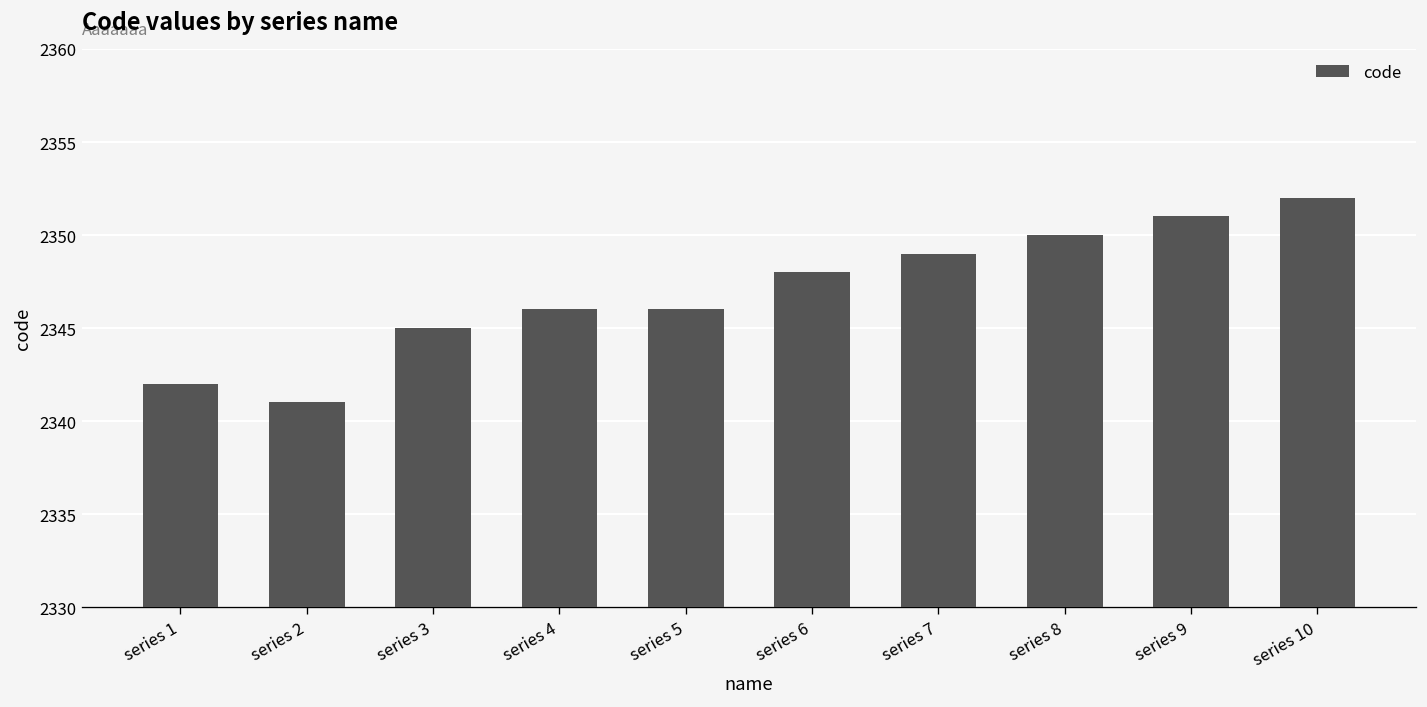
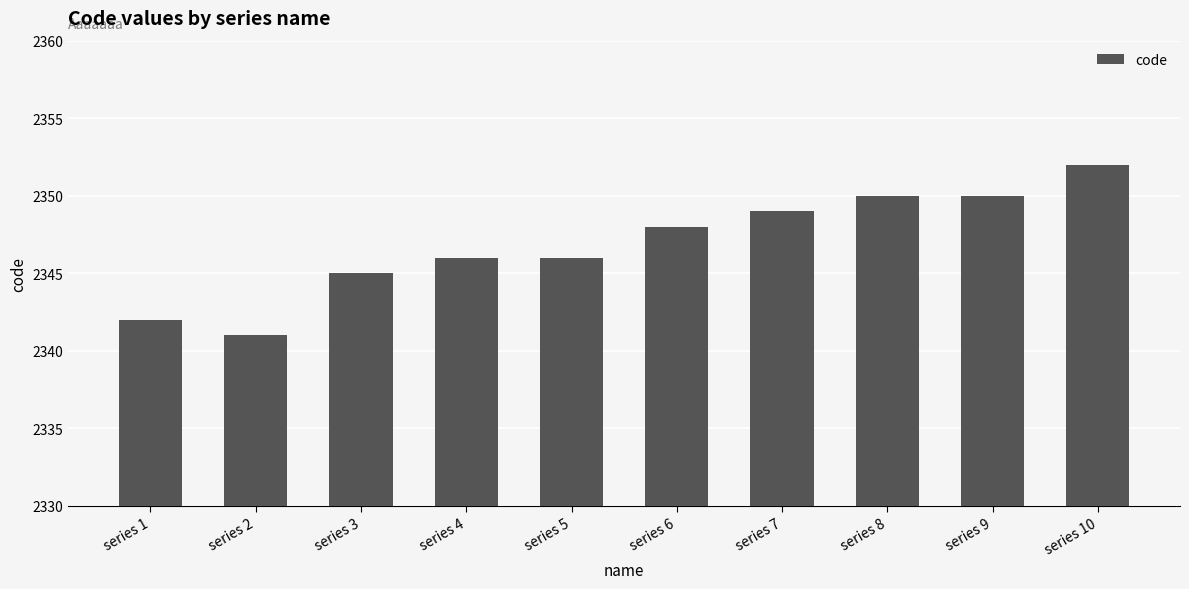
  {
    "series 1": 2342,
    "series 2": 2341,
    "series 3": 2345,
    "series 4": 2346,
    "series 5": 2346,
    "series 6": 2348,
    "series 7": 2349,
    "series 8": 2350,
-   "series 9": 2351,
+   "series 9": 2350,
    "series 10": 2352
  }
